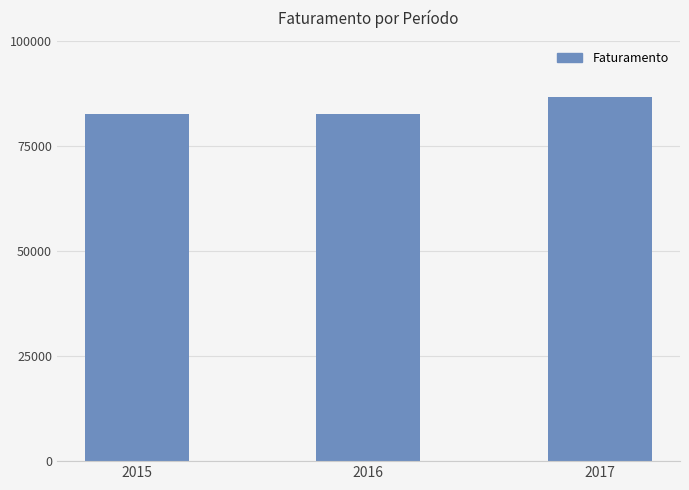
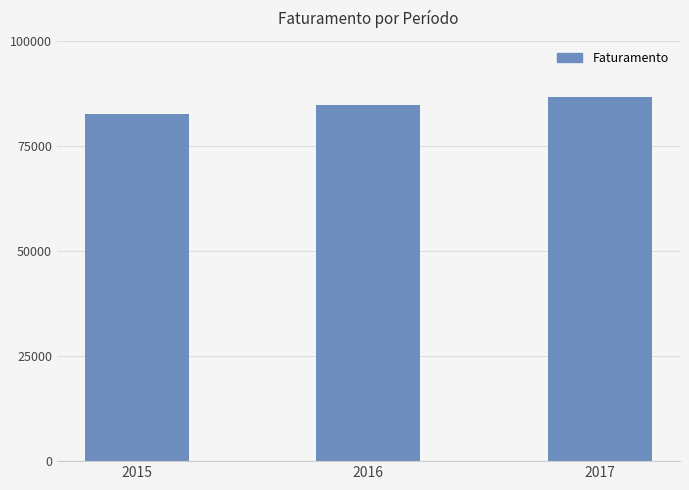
  {
    "2015": 83000,
-   "2016": 83000,
+   "2016": 85000,
    "2017": 87000
  }
